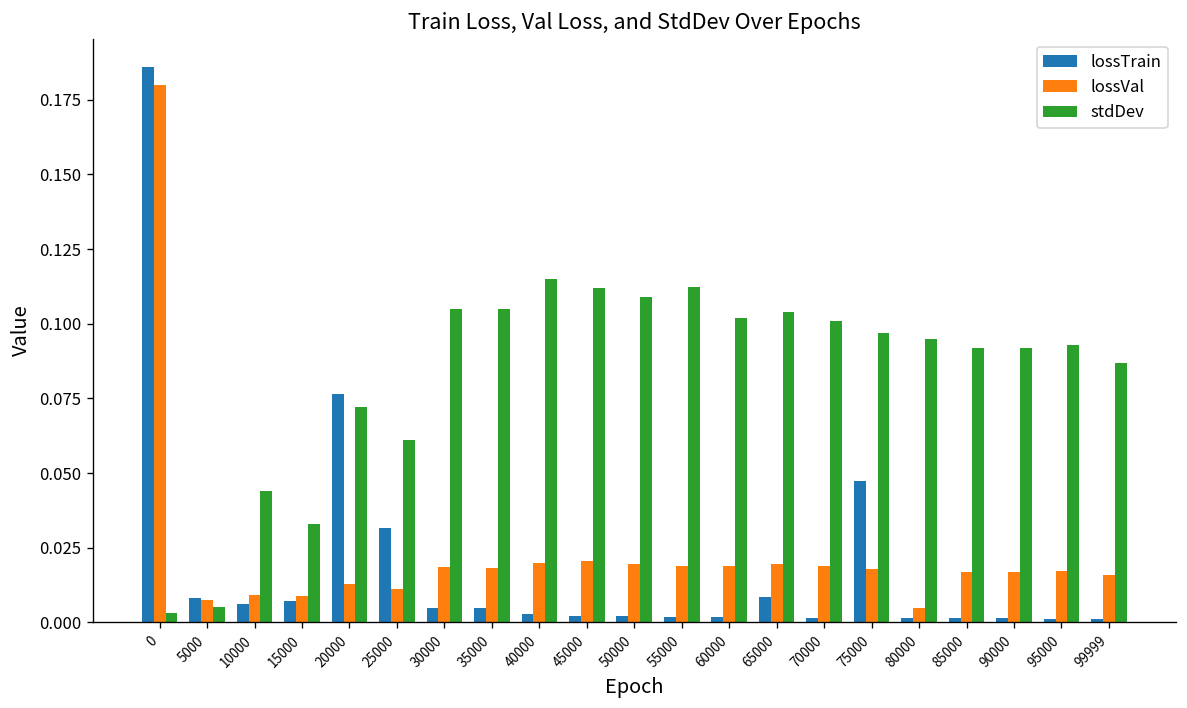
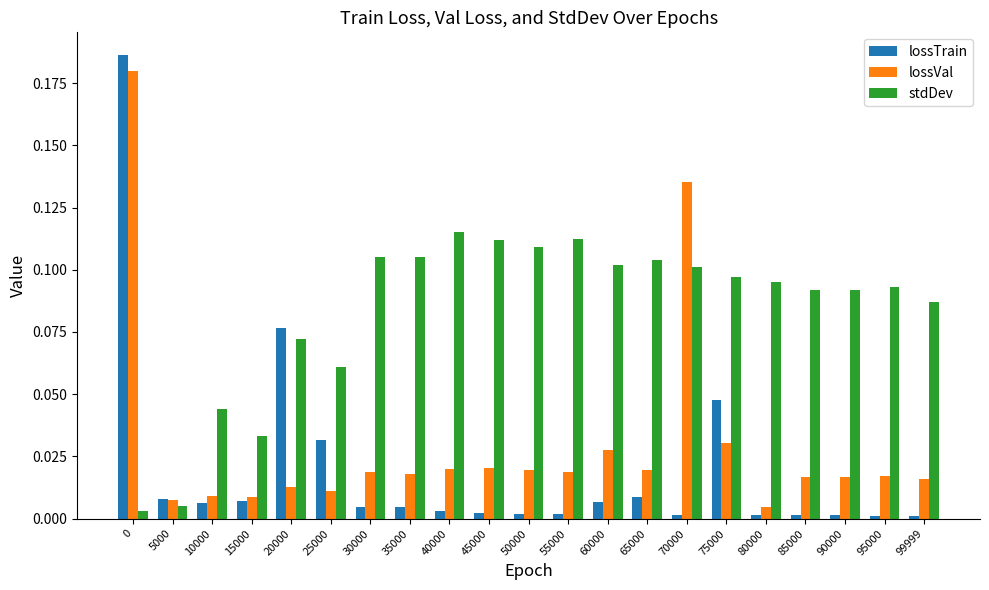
  {
    "lossTrain": {
      "0": 0.186,
      "5000": 0.008,
      "10000": 0.006,
      "15000": 0.007,
      "20000": 0.077,
      "25000": 0.032,
      "30000": 0.005,
      "35000": 0.005,
      "40000": 0.003,
      "45000": 0.002,
      "50000": 0.002,
      "55000": 0.002,
-     "60000": 0.002,
+     "60000": 0.007,
      "65000": 0.009,
      "70000": 0.002,
      "75000": 0.047,
      "80000": 0.001,
      "85000": 0.001,
      "90000": 0.001,
      "95000": 0.001,
      "99999": 0.001
    },
    "lossVal": {
      "0": 0.180,
      "5000": 0.007,
      "10000": 0.009,
      "15000": 0.009,
      "20000": 0.013,
      "25000": 0.011,
      "30000": 0.019,
      "35000": 0.018,
      "40000": 0.020,
      "45000": 0.020,
      "50000": 0.019,
      "55000": 0.019,
-     "60000": 0.019,
+     "60000": 0.028,
      "65000": 0.019,
-     "70000": 0.019,
-     "75000": 0.018,
+     "70000": 0.135,
+     "75000": 0.030,
      "80000": 0.005,
      "85000": 0.017,
      "90000": 0.017,
      "95000": 0.017,
      "99999": 0.016
    },
    "stdDev": {
      "0": 0.003,
      "5000": 0.005,
      "10000": 0.044,
      "15000": 0.033,
      "20000": 0.072,
      "25000": 0.061,
      "30000": 0.105,
      "35000": 0.105,
      "40000": 0.115,
      "45000": 0.112,
      "50000": 0.109,
      "55000": 0.112,
      "60000": 0.102,
      "65000": 0.104,
      "70000": 0.101,
      "75000": 0.097,
      "80000": 0.095,
      "85000": 0.092,
      "90000": 0.092,
      "95000": 0.093,
      "99999": 0.087
    }
  }
